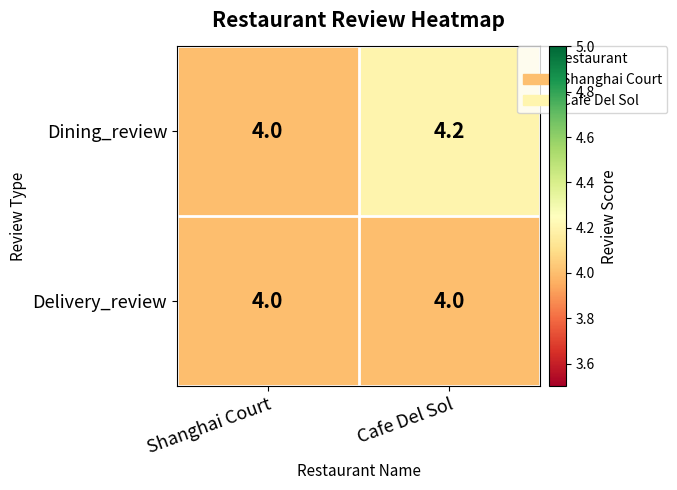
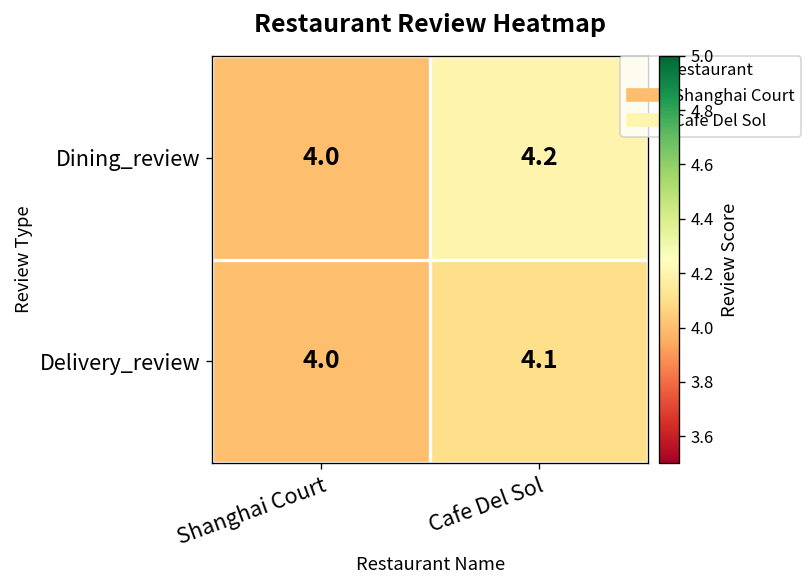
  {
    "Dining_review": {
      "Shanghai Court": 4.0,
      "Cafe Del Sol": 4.2
    },
    "Delivery_review": {
      "Shanghai Court": 4.0,
-     "Cafe Del Sol": 4.0
+     "Cafe Del Sol": 4.1
    }
  }
